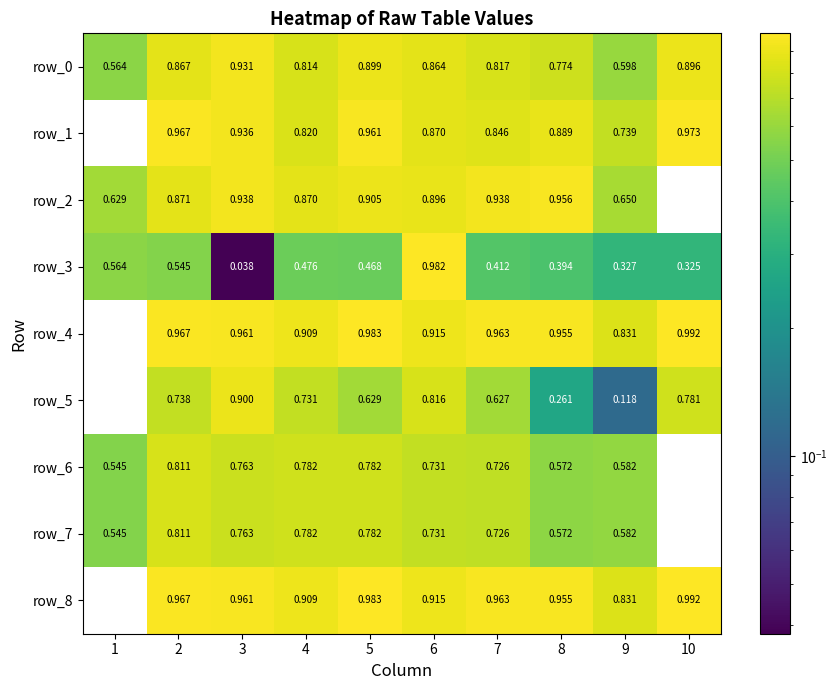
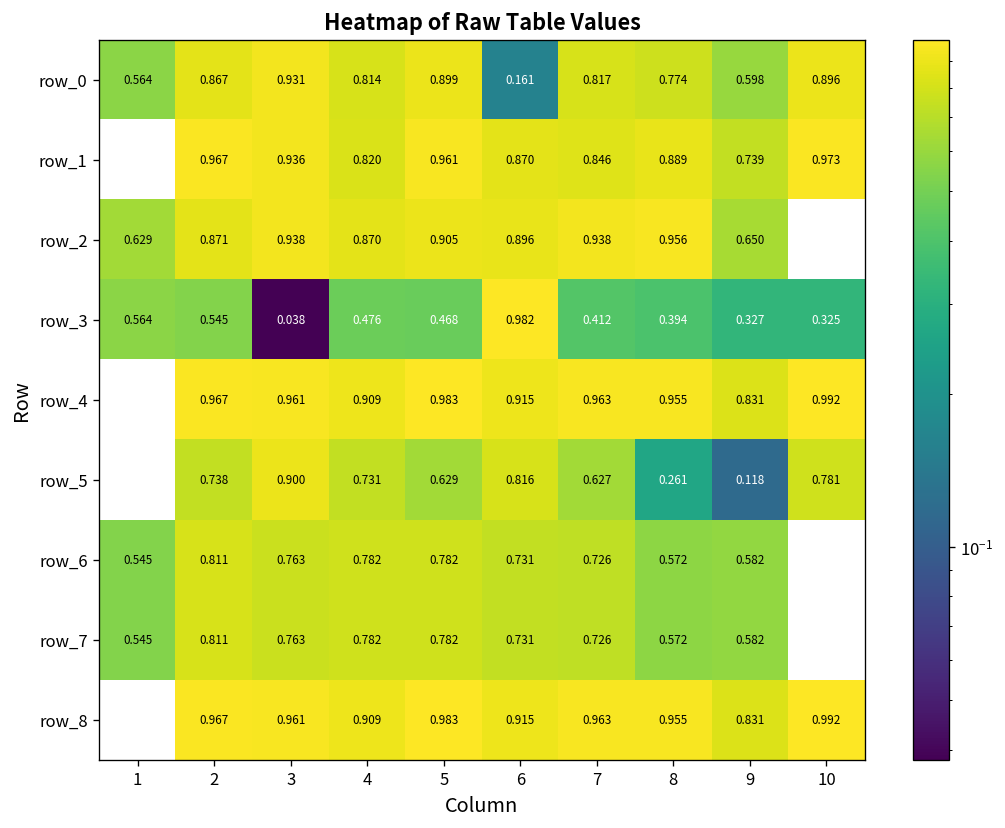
  {
    "row_0": {
      "1": 0.564,
      "2": 0.867,
      "3": 0.931,
      "4": 0.814,
      "5": 0.899,
-     "6": 0.864,
+     "6": 0.161,
      "7": 0.817,
      "8": 0.774,
      "9": 0.598,
      "10": 0.896
    },
    "row_1": {
      "2": 0.967,
      "3": 0.936,
      "4": 0.820,
      "5": 0.961,
      "6": 0.870,
      "7": 0.846,
      "8": 0.889,
      "9": 0.739,
      "10": 0.973
    },
    "row_2": {
      "1": 0.629,
      "2": 0.871,
      "3": 0.938,
      "4": 0.870,
      "5": 0.905,
      "6": 0.896,
      "7": 0.938,
      "8": 0.956,
      "9": 0.650
    },
    "row_3": {
      "1": 0.564,
      "2": 0.545,
      "3": 0.038,
      "4": 0.476,
      "5": 0.468,
      "6": 0.982,
      "7": 0.412,
      "8": 0.394,
      "9": 0.327,
      "10": 0.325
    },
    "row_4": {
      "2": 0.967,
      "3": 0.961,
      "4": 0.909,
      "5": 0.983,
      "6": 0.915,
      "7": 0.963,
      "8": 0.955,
      "9": 0.831,
      "10": 0.992
    },
    "row_5": {
      "2": 0.738,
      "3": 0.900,
      "4": 0.731,
      "5": 0.629,
      "6": 0.816,
      "7": 0.627,
      "8": 0.261,
      "9": 0.118,
      "10": 0.781
    },
    "row_6": {
      "1": 0.545,
      "2": 0.811,
      "3": 0.763,
      "4": 0.782,
      "5": 0.782,
      "6": 0.731,
      "7": 0.726,
      "8": 0.572,
      "9": 0.582
    },
    "row_7": {
      "1": 0.545,
      "2": 0.811,
      "3": 0.763,
      "4": 0.782,
      "5": 0.782,
      "6": 0.731,
      "7": 0.726,
      "8": 0.572,
      "9": 0.582
    },
    "row_8": {
      "2": 0.967,
      "3": 0.961,
      "4": 0.909,
      "5": 0.983,
      "6": 0.915,
      "7": 0.963,
      "8": 0.955,
      "9": 0.831,
      "10": 0.992
    }
  }
